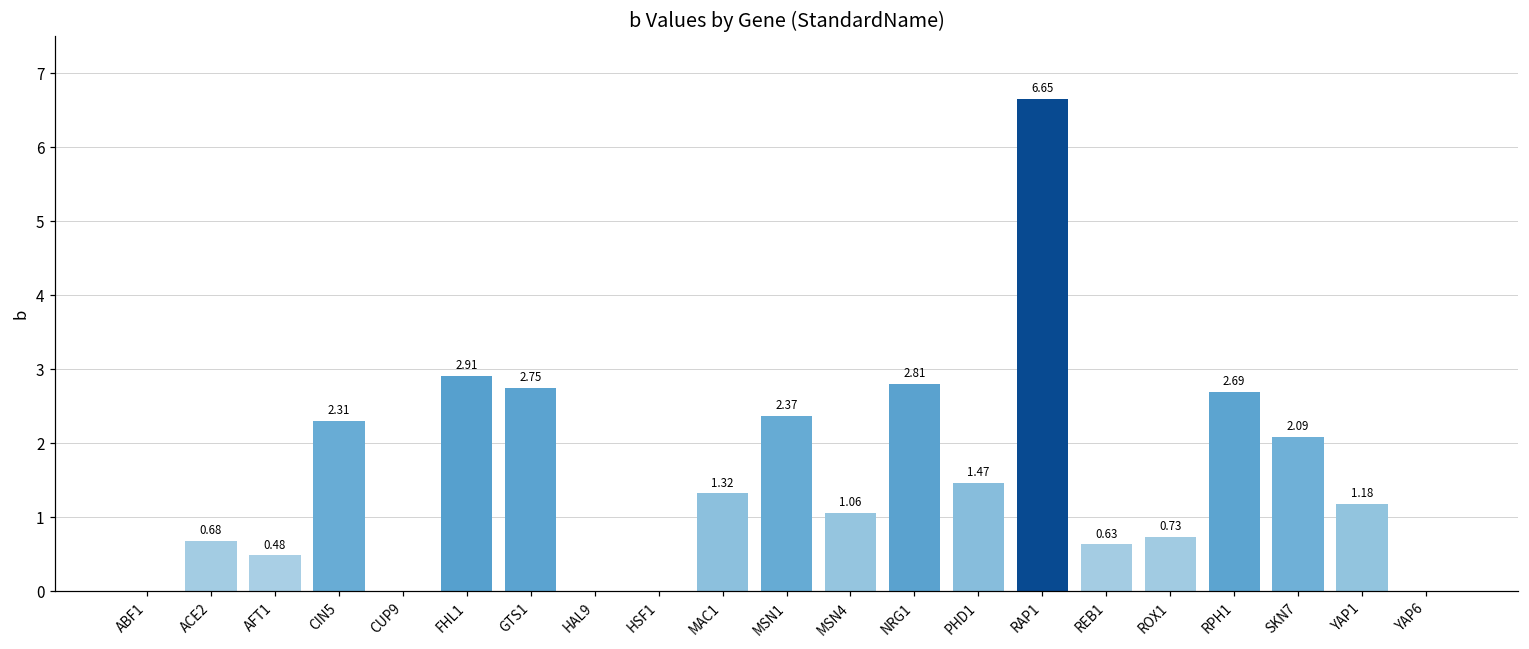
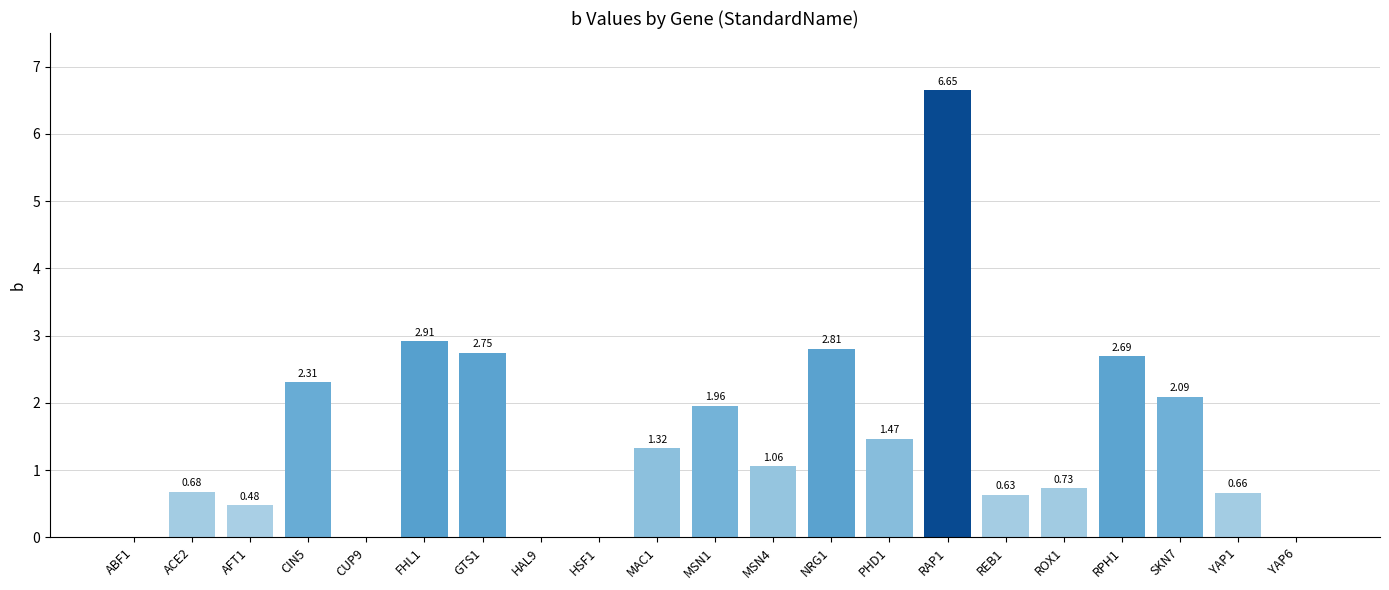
  {
    "ACE2": 0.68,
    "AFT1": 0.48,
    "CIN5": 2.31,
    "FHL1": 2.91,
    "GTS1": 2.75,
    "MAC1": 1.32,
-   "MSN1": 2.37,
+   "MSN1": 1.96,
    "MSN4": 1.06,
    "NRG1": 2.81,
    "PHD1": 1.47,
    "RAP1": 6.65,
    "REB1": 0.63,
    "ROX1": 0.73,
    "RPH1": 2.69,
    "SKN7": 2.09,
-   "YAP1": 1.18
+   "YAP1": 0.66
  }
